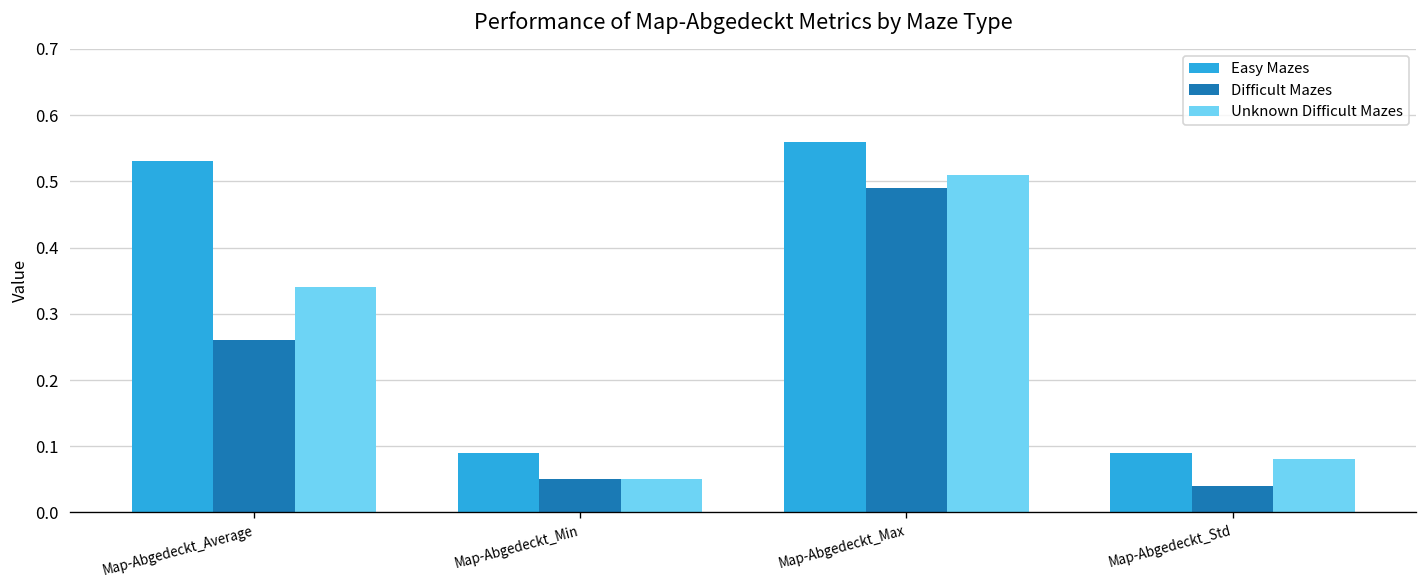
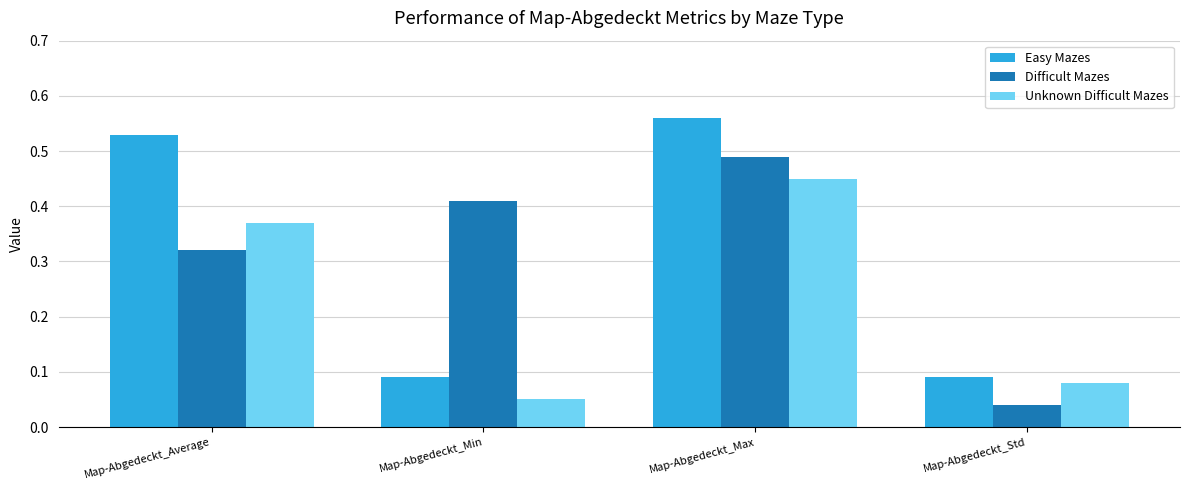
  {
    "Easy Mazes": {
      "Map-Abgedeckt_Average": 0.53,
      "Map-Abgedeckt_Min": 0.09,
      "Map-Abgedeckt_Max": 0.56,
      "Map-Abgedeckt_Std": 0.09
    },
    "Difficult Mazes": {
-     "Map-Abgedeckt_Average": 0.26,
-     "Map-Abgedeckt_Min": 0.05,
+     "Map-Abgedeckt_Average": 0.32,
+     "Map-Abgedeckt_Min": 0.41,
      "Map-Abgedeckt_Max": 0.49,
      "Map-Abgedeckt_Std": 0.04
    },
    "Unknown Difficult Mazes": {
-     "Map-Abgedeckt_Average": 0.34,
+     "Map-Abgedeckt_Average": 0.37,
      "Map-Abgedeckt_Min": 0.05,
-     "Map-Abgedeckt_Max": 0.51,
+     "Map-Abgedeckt_Max": 0.45,
      "Map-Abgedeckt_Std": 0.08
    }
  }
